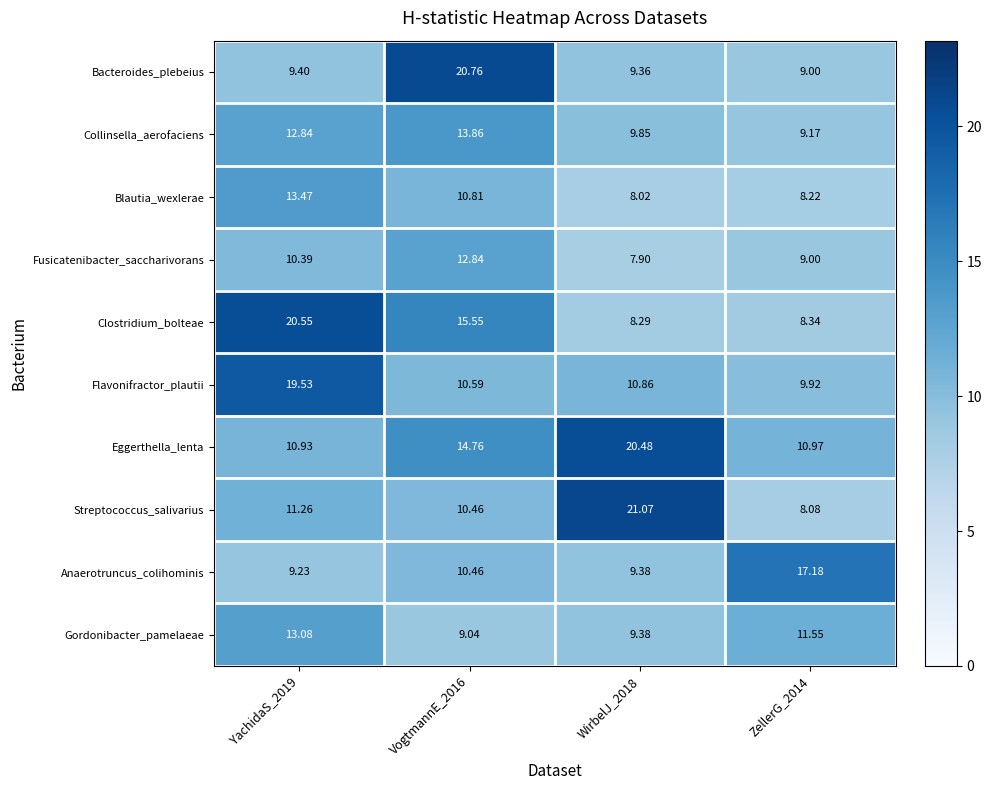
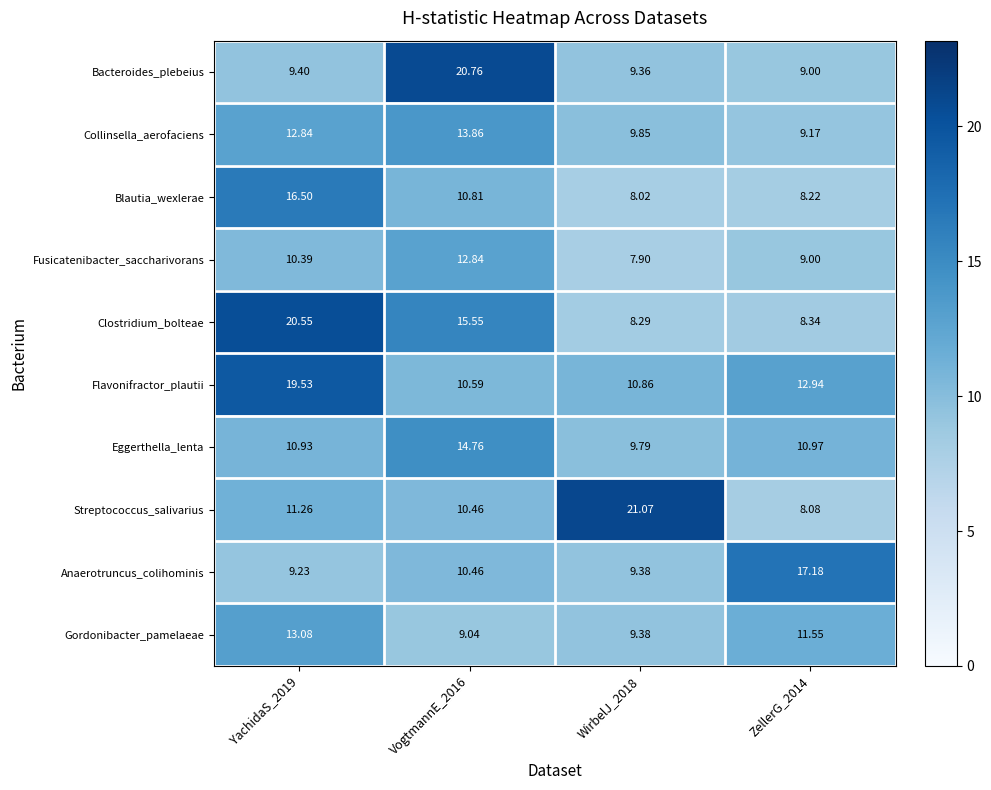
  {
    "Bacteroides_plebeius": {
      "YachidaS_2019": 9.40,
      "VogtmannE_2016": 20.76,
      "WirbelJ_2018": 9.36,
      "ZellerG_2014": 9.00
    },
    "Collinsella_aerofaciens": {
      "YachidaS_2019": 12.84,
      "VogtmannE_2016": 13.86,
      "WirbelJ_2018": 9.85,
      "ZellerG_2014": 9.17
    },
    "Blautia_wexlerae": {
-     "YachidaS_2019": 13.47,
+     "YachidaS_2019": 16.50,
      "VogtmannE_2016": 10.81,
      "WirbelJ_2018": 8.02,
      "ZellerG_2014": 8.22
    },
    "Fusicatenibacter_saccharivorans": {
      "YachidaS_2019": 10.39,
      "VogtmannE_2016": 12.84,
      "WirbelJ_2018": 7.90,
      "ZellerG_2014": 9.00
    },
    "Clostridium_bolteae": {
      "YachidaS_2019": 20.55,
      "VogtmannE_2016": 15.55,
      "WirbelJ_2018": 8.29,
      "ZellerG_2014": 8.34
    },
    "Flavonifractor_plautii": {
      "YachidaS_2019": 19.53,
      "VogtmannE_2016": 10.59,
      "WirbelJ_2018": 10.86,
-     "ZellerG_2014": 9.92
+     "ZellerG_2014": 12.94
    },
    "Eggerthella_lenta": {
      "YachidaS_2019": 10.93,
      "VogtmannE_2016": 14.76,
-     "WirbelJ_2018": 20.48,
+     "WirbelJ_2018": 9.79,
      "ZellerG_2014": 10.97
    },
    "Streptococcus_salivarius": {
      "YachidaS_2019": 11.26,
      "VogtmannE_2016": 10.46,
      "WirbelJ_2018": 21.07,
      "ZellerG_2014": 8.08
    },
    "Anaerotruncus_colihominis": {
      "YachidaS_2019": 9.23,
      "VogtmannE_2016": 10.46,
      "WirbelJ_2018": 9.38,
      "ZellerG_2014": 17.18
    },
    "Gordonibacter_pamelaeae": {
      "YachidaS_2019": 13.08,
      "VogtmannE_2016": 9.04,
      "WirbelJ_2018": 9.38,
      "ZellerG_2014": 11.55
    }
  }
